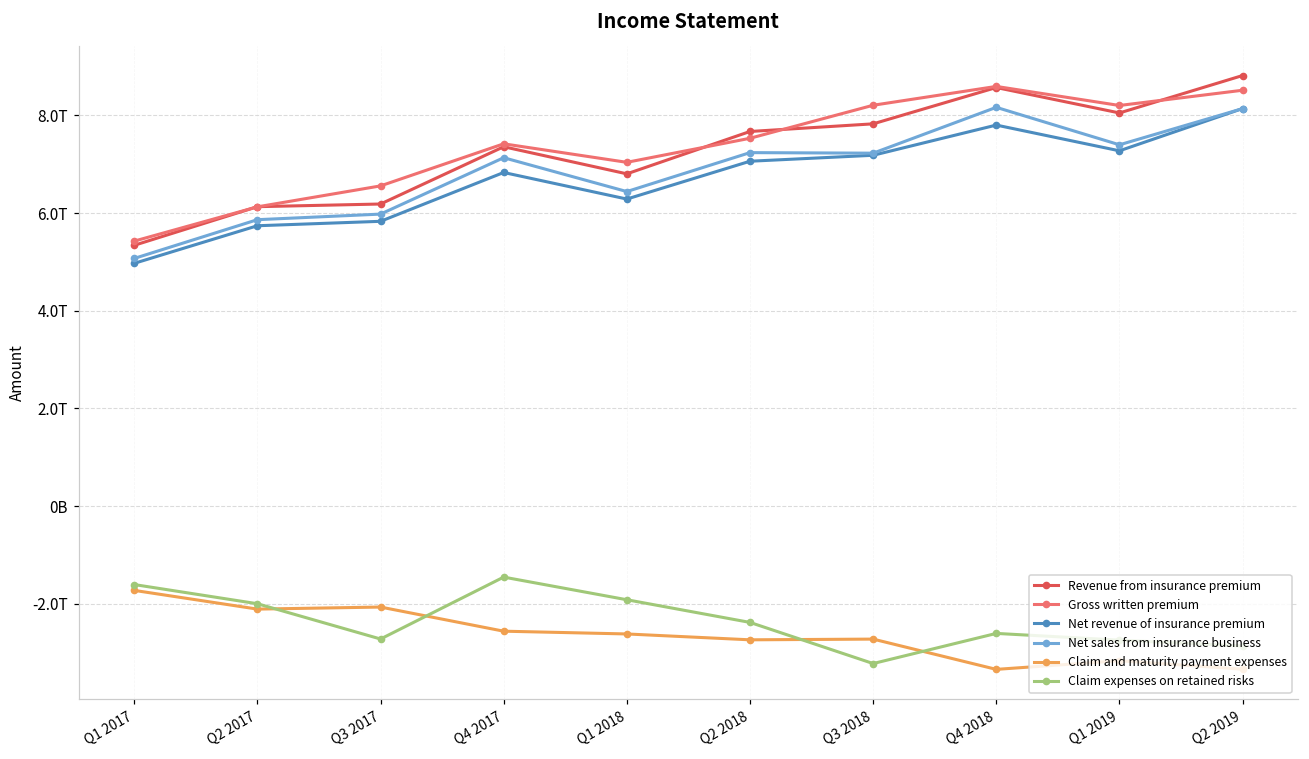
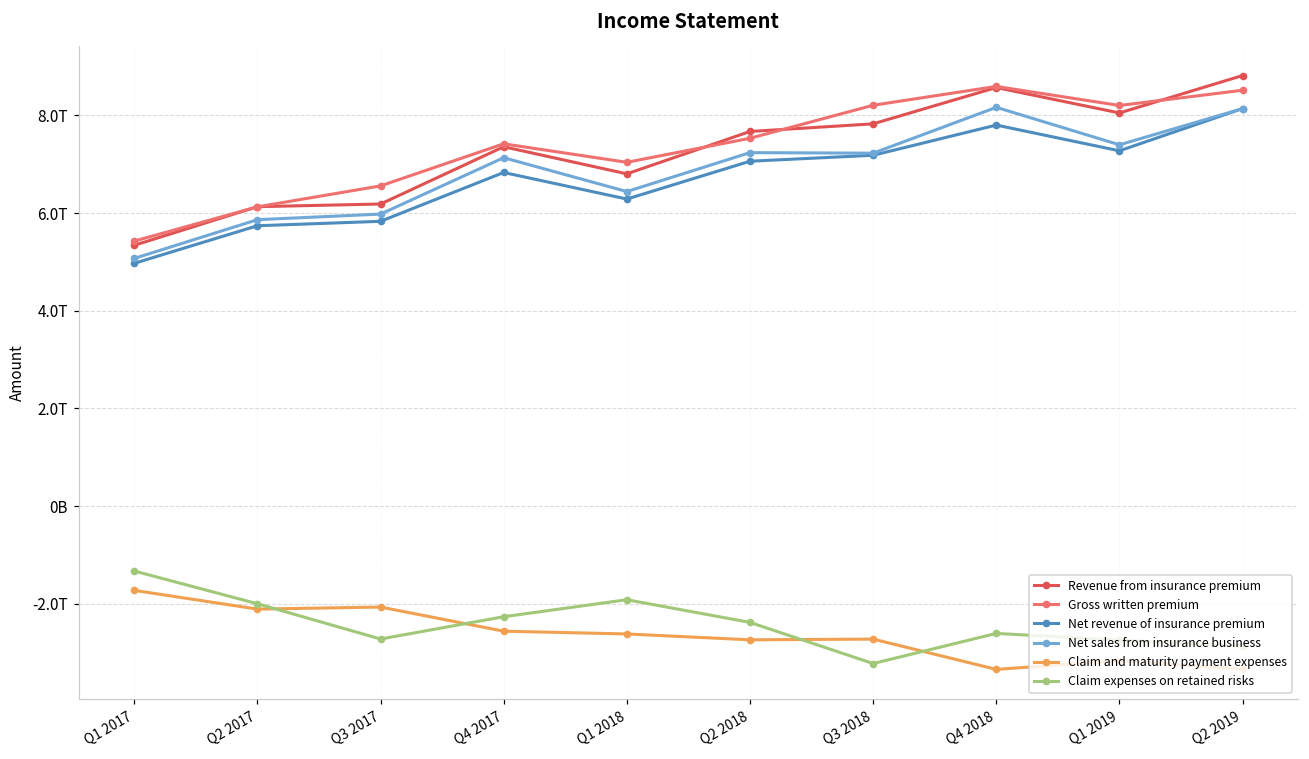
  {
    "Claim expenses on retained risks": {
-     "Q1 2017": "-1.6T",
+     "Q1 2017": "-1.3T",
      "Q2 2017": "-2.0T",
      "Q3 2017": "-2.7T",
-     "Q4 2017": "-1.5T",
+     "Q4 2017": "-2.3T",
      "Q1 2018": "-1.9T",
      "Q2 2018": "-2.4T",
      "Q3 2018": "-3.2T",
      "Q4 2018": "-2.6T"
    }
  }
